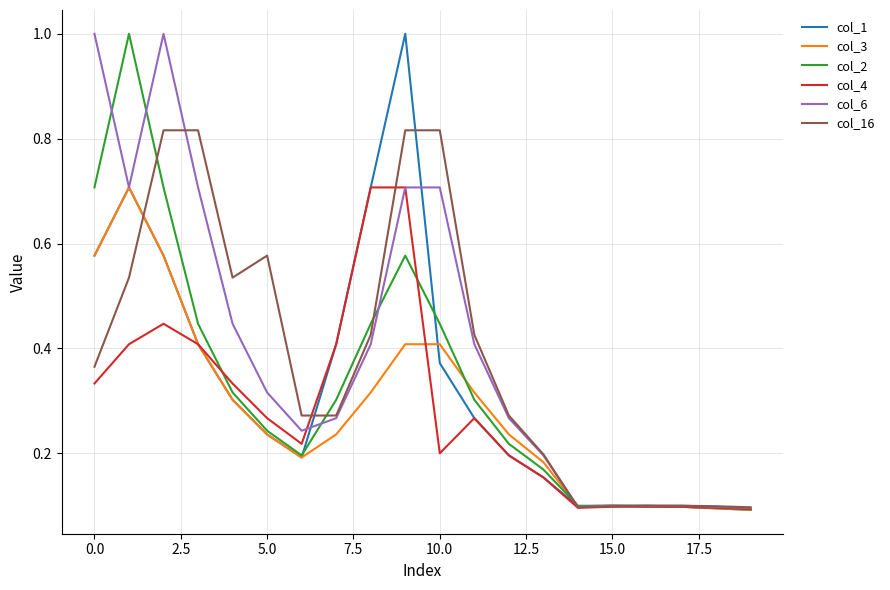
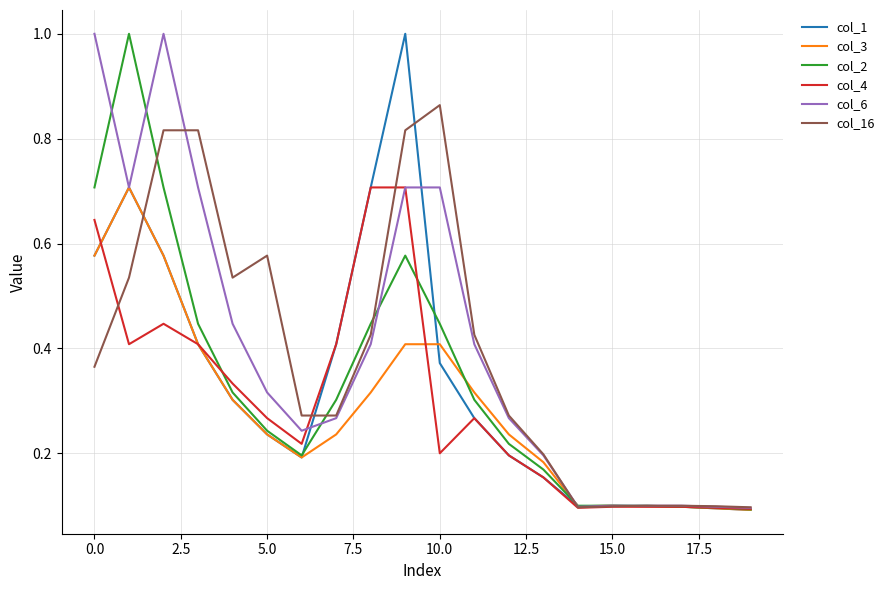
  {
    "col_1": {
      "10.0": 0.37
    },
    "col_3": {
      "10.0": 0.41
    },
    "col_2": {
      "0.0": 0.71,
      "5.0": 0.24,
      "10.0": 0.45
    },
    "col_4": {
-     "0.0": 0.33,
+     "0.0": 0.65,
      "5.0": 0.27,
      "10.0": 0.20
    },
    "col_6": {
      "0.0": 1.00,
      "5.0": 0.32,
      "10.0": 0.71
    },
    "col_16": {
      "0.0": 0.37,
      "5.0": 0.58,
-     "10.0": 0.82
+     "10.0": 0.86
    }
  }
